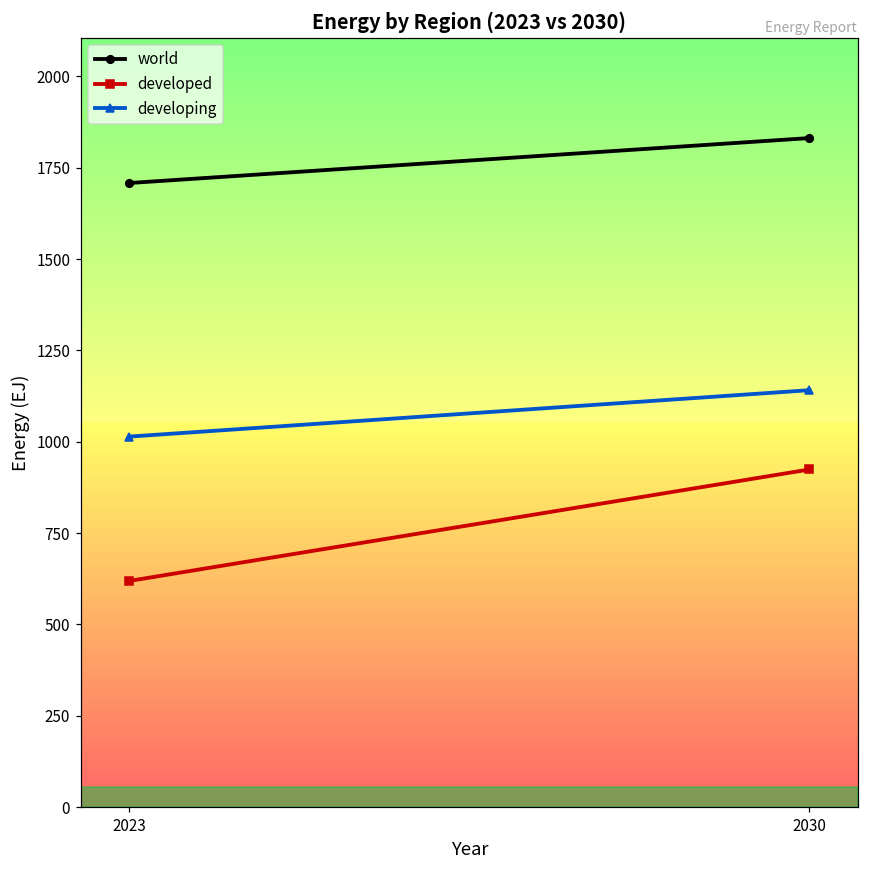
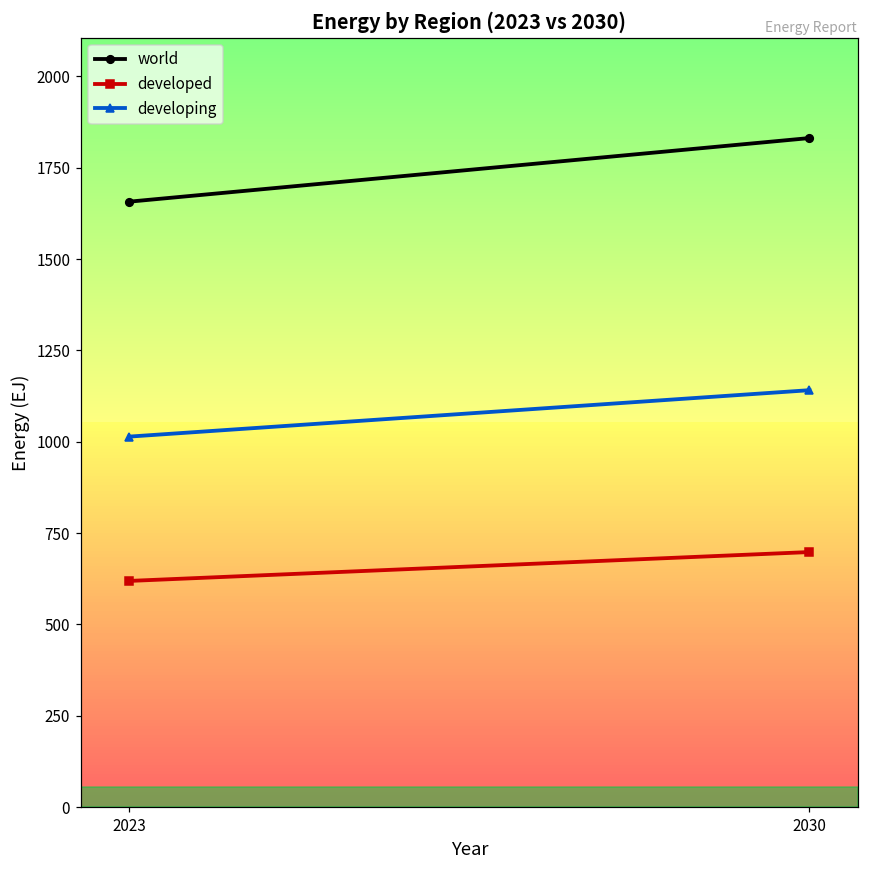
  {
    "world": {
-     "2023": 1710,
+     "2023": 1660,
      "2030": 1830
    },
    "developed": {
      "2023": 620,
-     "2030": 920
+     "2030": 700
    },
    "developing": {
      "2023": 1010,
      "2030": 1140
    }
  }
